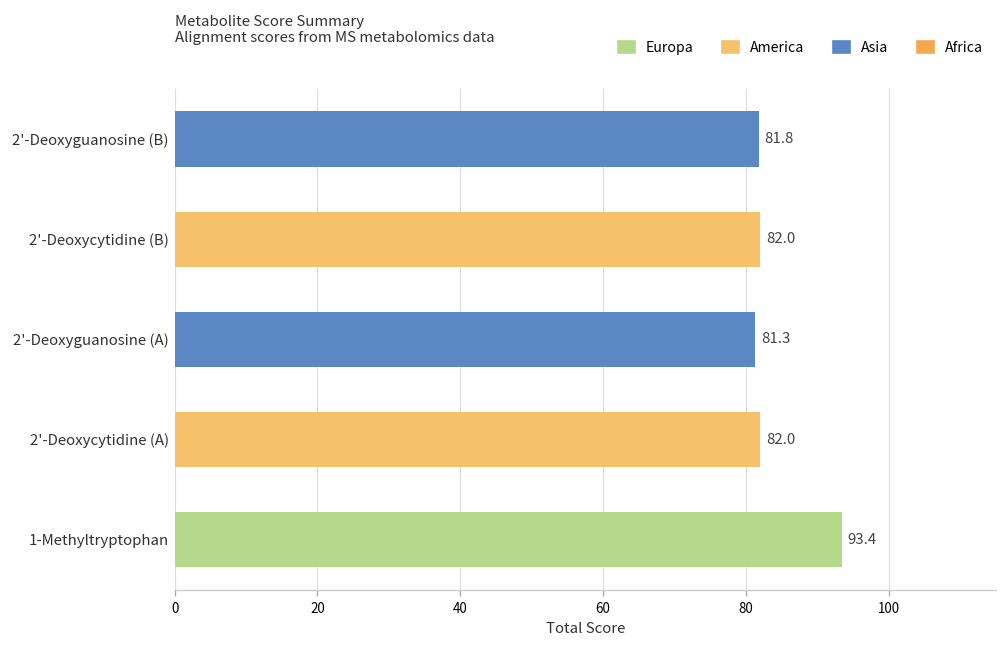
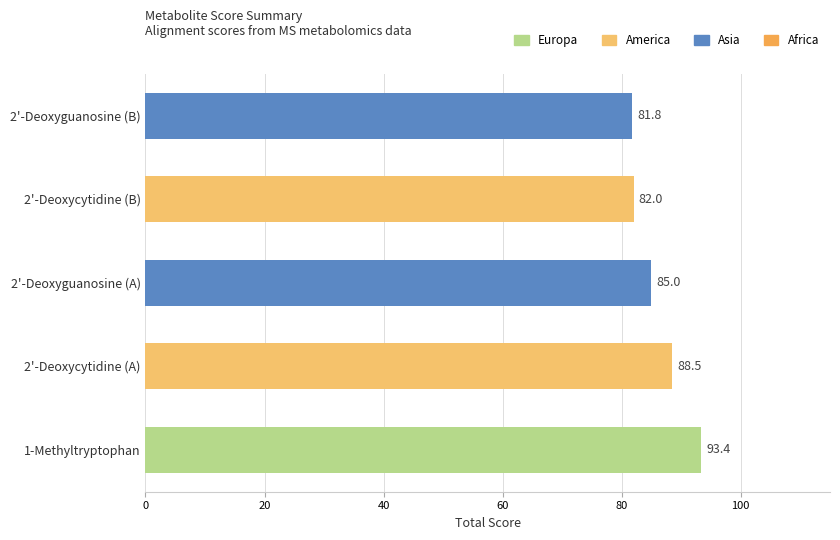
  {
    "2'-Deoxyguanosine (B)": 81.8,
    "2'-Deoxycytidine (B)": 82.0,
-   "2'-Deoxyguanosine (A)": 81.3,
-   "2'-Deoxycytidine (A)": 82.0,
+   "2'-Deoxyguanosine (A)": 85.0,
+   "2'-Deoxycytidine (A)": 88.5,
    "1-Methyltryptophan": 93.4
  }
